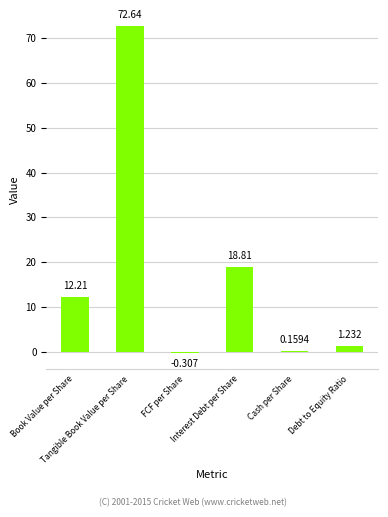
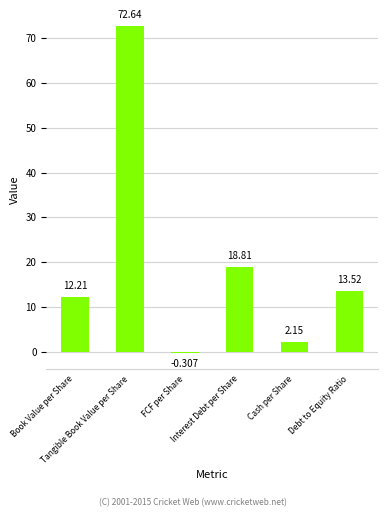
  {
    "Book Value per Share": 12.21,
    "Tangible Book Value per Share": 72.64,
    "FCF per Share": -0.307,
    "Interest Debt per Share": 18.81,
-   "Cash per Share": 0.1594,
-   "Debt to Equity Ratio": 1.232
+   "Cash per Share": 2.15,
+   "Debt to Equity Ratio": 13.52
  }
